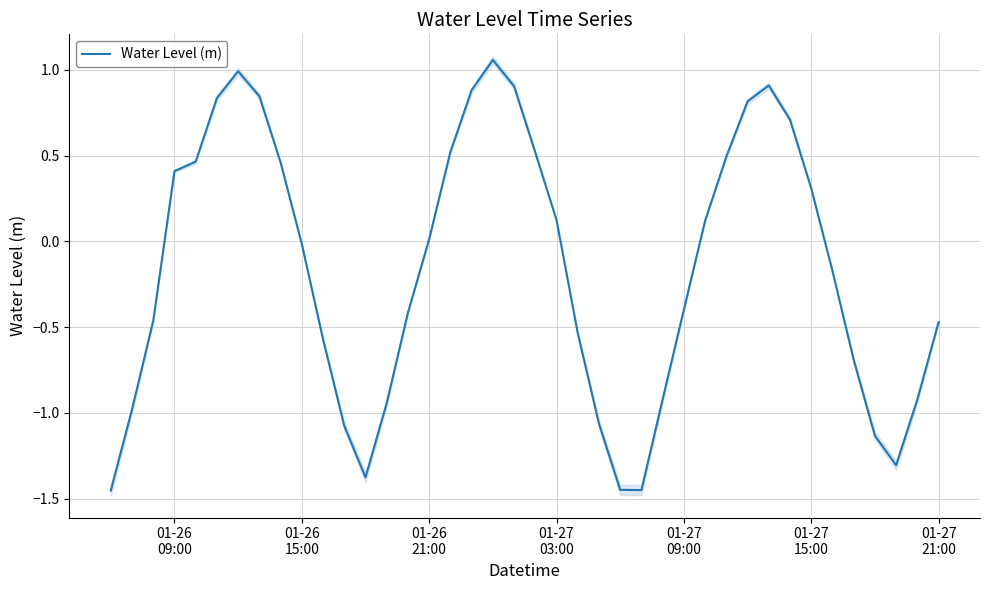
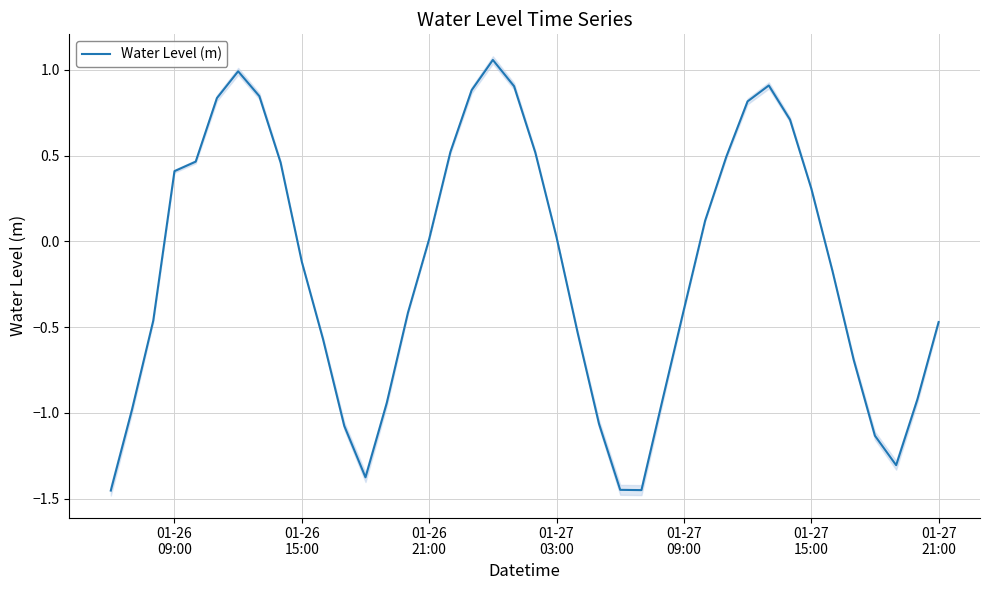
  {
    "Water Level (m)": {
-     "01-26 15:00": -0.02,
-     "01-27 03:00": 0.12
+     "01-26 15:00": -0.12,
+     "01-27 03:00": 0.02
    }
  }
